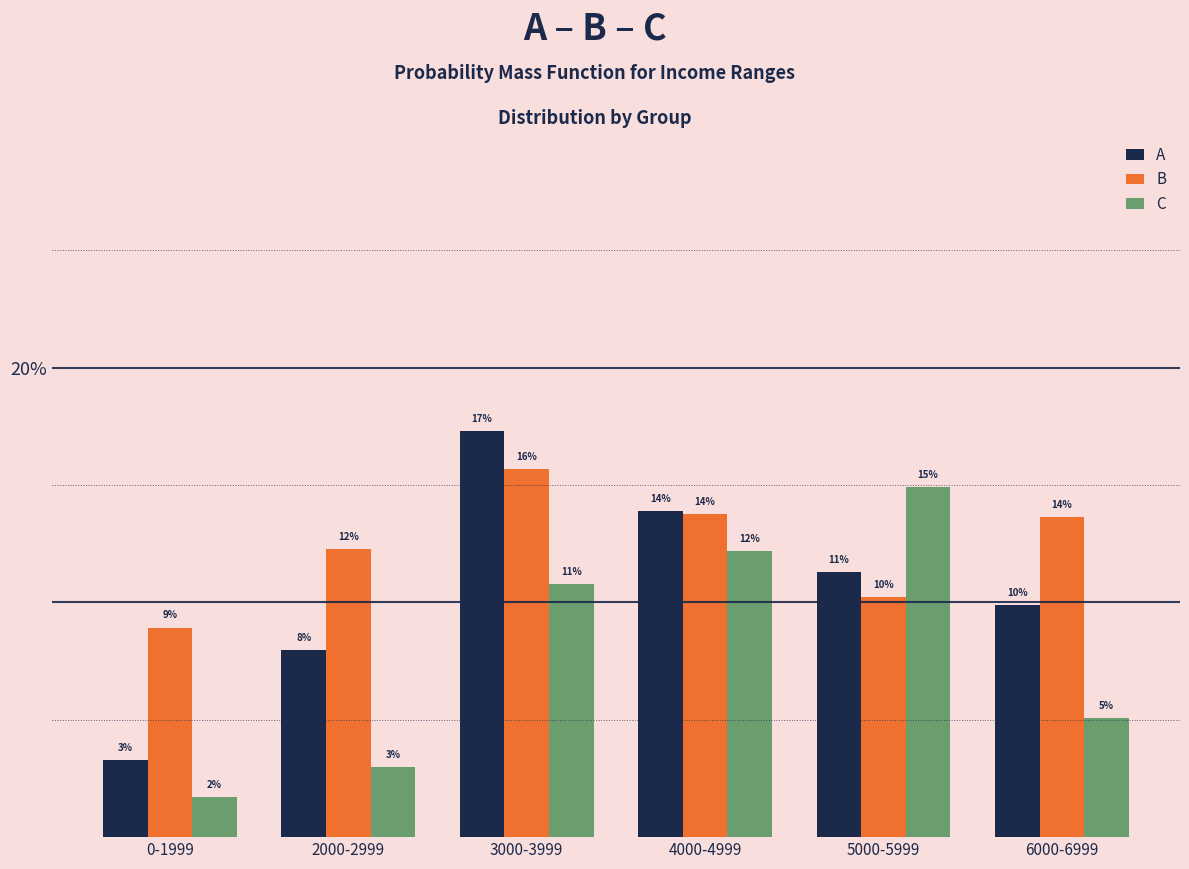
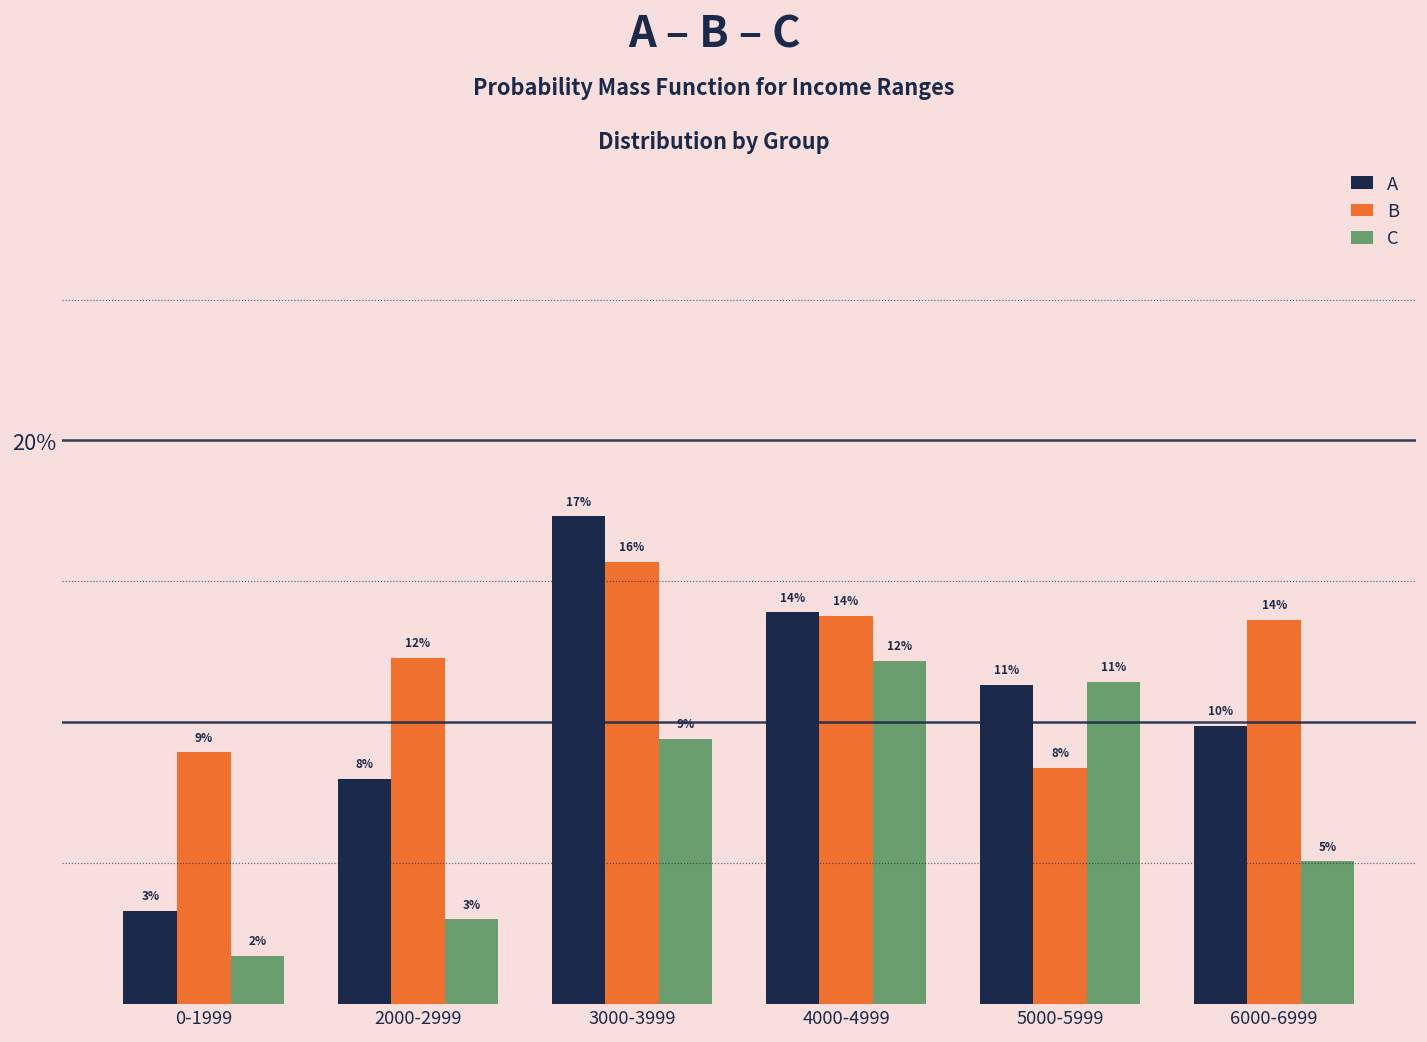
  {
    "A": {
      "0-1999": "3%",
      "2000-2999": "8%",
      "3000-3999": "17%",
      "4000-4999": "14%",
      "5000-5999": "11%",
      "6000-6999": "10%"
    },
    "B": {
      "0-1999": "9%",
      "2000-2999": "12%",
      "3000-3999": "16%",
      "4000-4999": "14%",
-     "5000-5999": "10%",
+     "5000-5999": "8%",
      "6000-6999": "14%"
    },
    "C": {
      "0-1999": "2%",
      "2000-2999": "3%",
-     "3000-3999": "11%",
+     "3000-3999": "9%",
      "4000-4999": "12%",
-     "5000-5999": "15%",
+     "5000-5999": "11%",
      "6000-6999": "5%"
    }
  }
